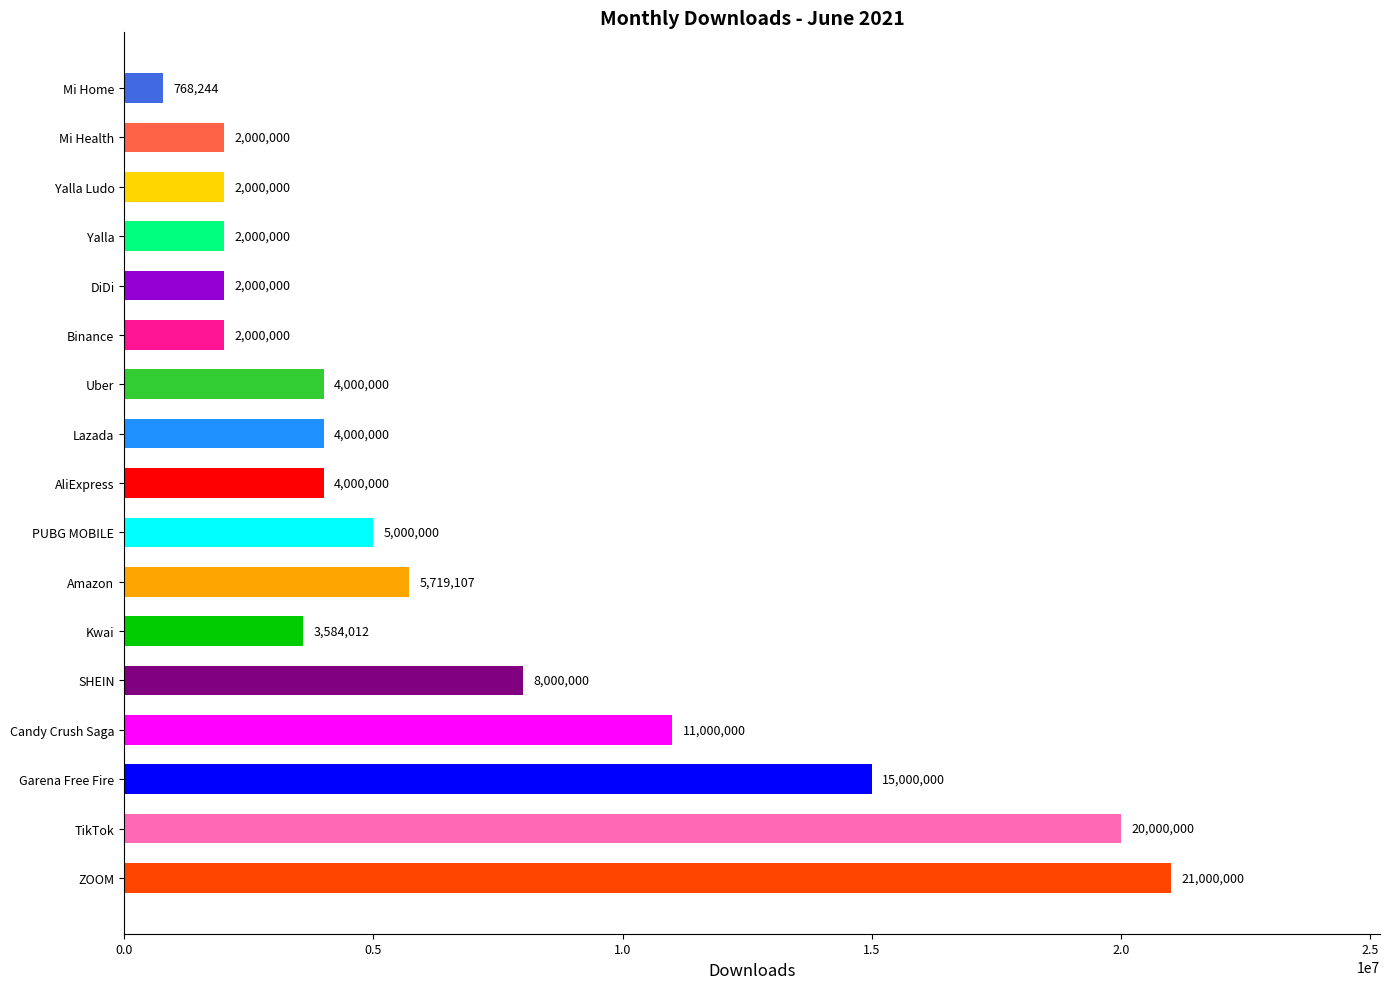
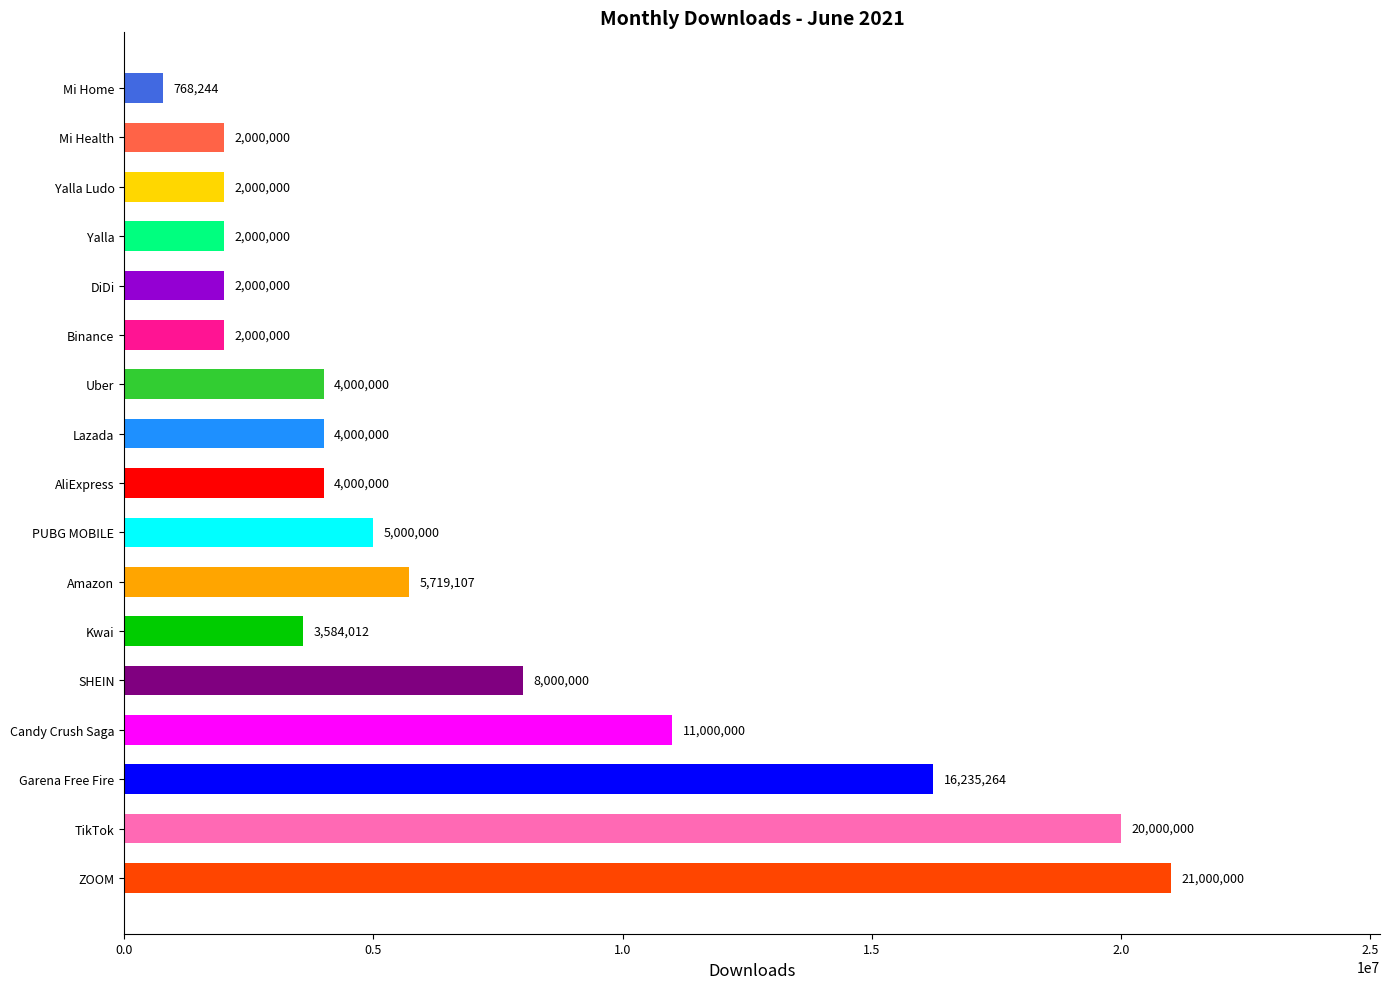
  {
    "Mi Home": "768,244",
    "Mi Health": "2,000,000",
    "Yalla Ludo": "2,000,000",
    "Yalla": "2,000,000",
    "DiDi": "2,000,000",
    "Binance": "2,000,000",
    "Uber": "4,000,000",
    "Lazada": "4,000,000",
    "AliExpress": "4,000,000",
    "PUBG MOBILE": "5,000,000",
    "Amazon": "5,719,107",
    "Kwai": "3,584,012",
    "SHEIN": "8,000,000",
    "Candy Crush Saga": "11,000,000",
-   "Garena Free Fire": "15,000,000",
+   "Garena Free Fire": "16,235,264",
    "TikTok": "20,000,000",
    "ZOOM": "21,000,000"
  }
